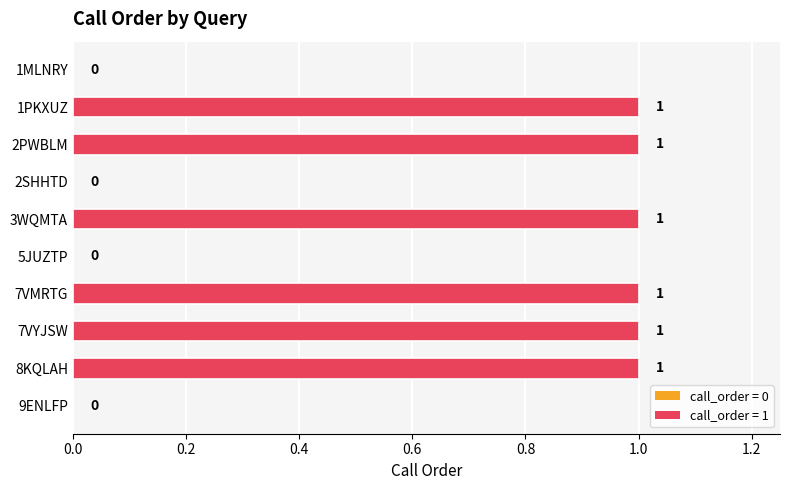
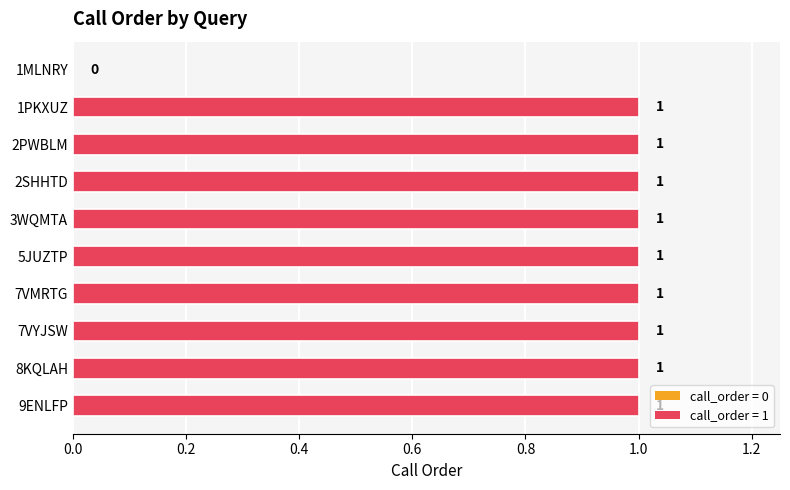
  {
    "1MLNRY": 0,
    "1PKXUZ": 1,
    "2PWBLM": 1,
-   "2SHHTD": 0,
+   "2SHHTD": 1,
    "3WQMTA": 1,
-   "5JUZTP": 0,
+   "5JUZTP": 1,
    "7VMRTG": 1,
    "7VYJSW": 1,
    "8KQLAH": 1,
-   "9ENLFP": 0
+   "9ENLFP": 1
  }
